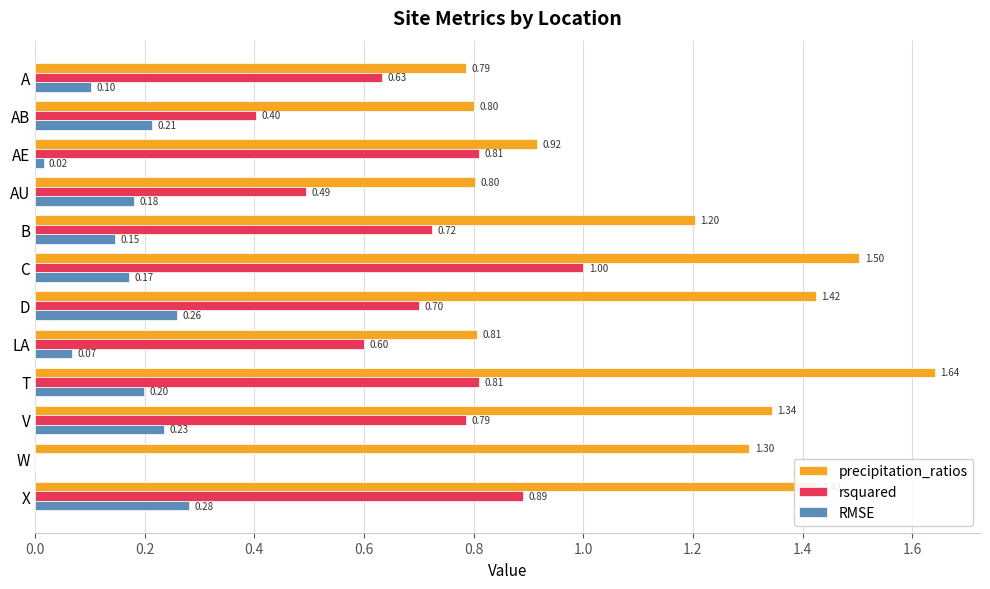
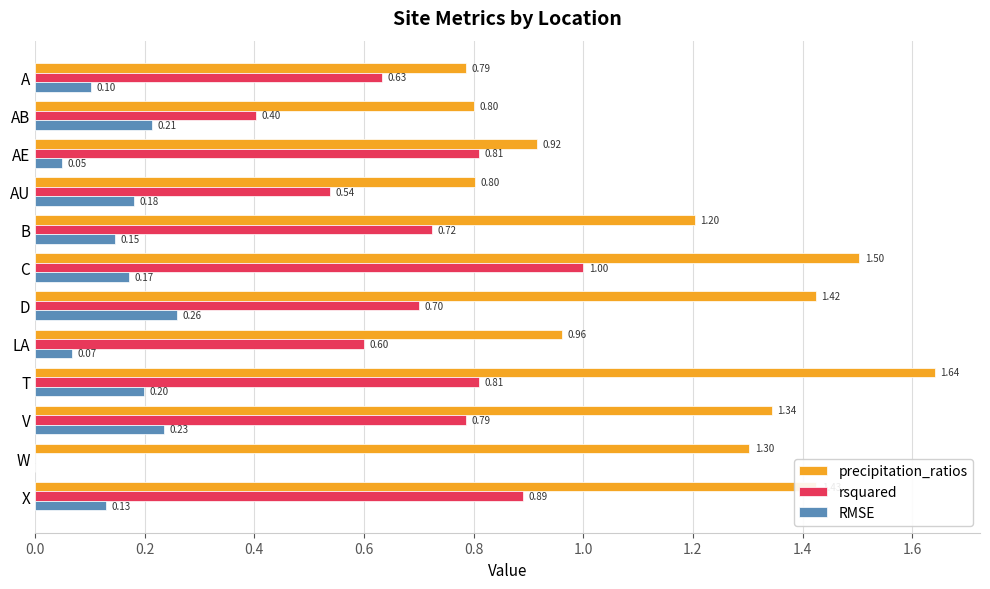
  {
    "precipitation_ratios": {
      "A": 0.79,
      "AB": 0.80,
      "AE": 0.92,
      "AU": 0.80,
      "B": 1.20,
      "C": 1.50,
      "D": 1.42,
-     "LA": 0.81,
+     "LA": 0.96,
      "T": 1.64,
      "V": 1.34,
      "W": 1.30
    },
    "rsquared": {
      "A": 0.63,
      "AB": 0.40,
      "AE": 0.81,
-     "AU": 0.49,
+     "AU": 0.54,
      "B": 0.72,
      "C": 1.00,
      "D": 0.70,
      "LA": 0.60,
      "T": 0.81,
      "V": 0.79,
      "X": 0.89
    },
    "RMSE": {
      "A": 0.10,
      "AB": 0.21,
-     "AE": 0.02,
+     "AE": 0.05,
      "AU": 0.18,
      "B": 0.15,
      "C": 0.17,
      "D": 0.26,
      "LA": 0.07,
      "T": 0.20,
      "V": 0.23,
-     "X": 0.28
+     "X": 0.13
    }
  }
